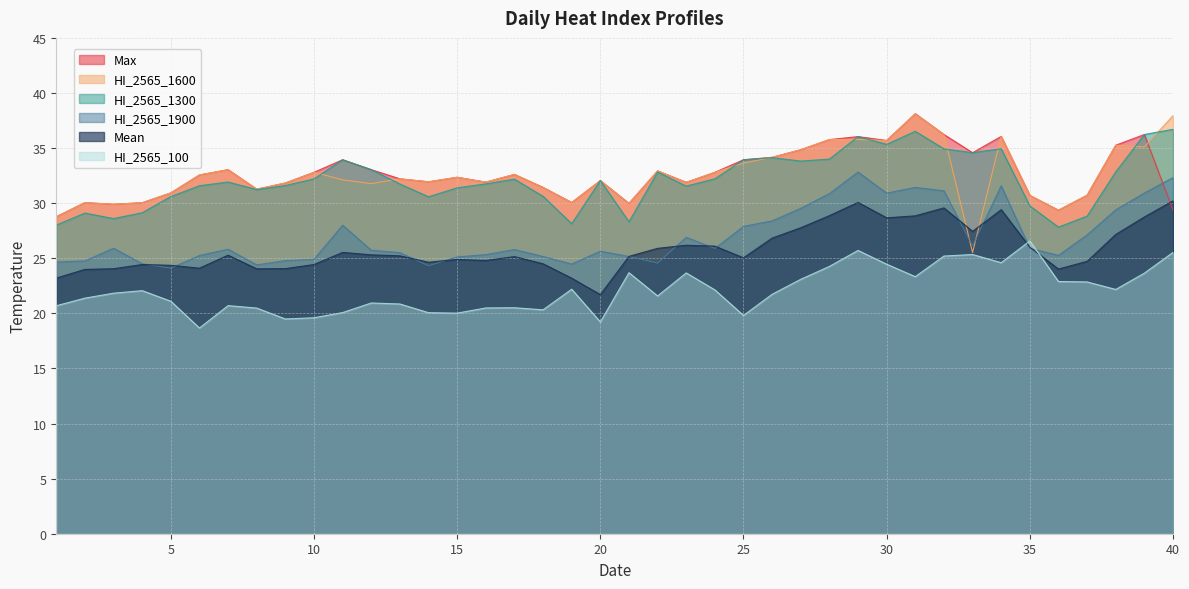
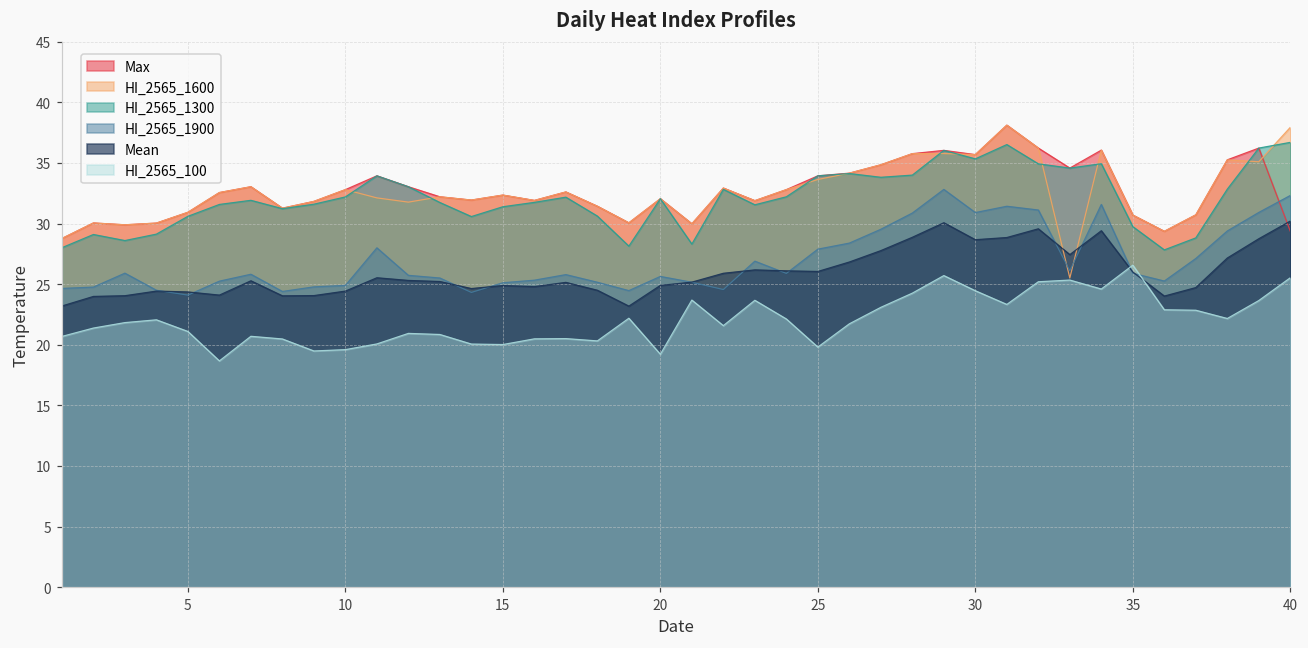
  {
    "Max": {
      "40": 29.4
    },
    "HI_2565_1600": {
      "25": 33.6,
      "40": 37.9
    },
    "Mean": {
      "5": 24.4,
      "10": 24.4,
      "15": 24.9,
-     "20": 21.7,
-     "25": 25.0,
+     "20": 24.9,
+     "25": 26.1,
      "30": 28.7,
      "40": 30.2
    },
    "HI_2565_100": {
      "5": 21.1,
      "10": 19.6,
      "15": 20.0,
      "20": 19.2,
      "25": 19.8,
      "30": 24.5,
      "35": 26.6,
      "40": 25.5
    }
  }
